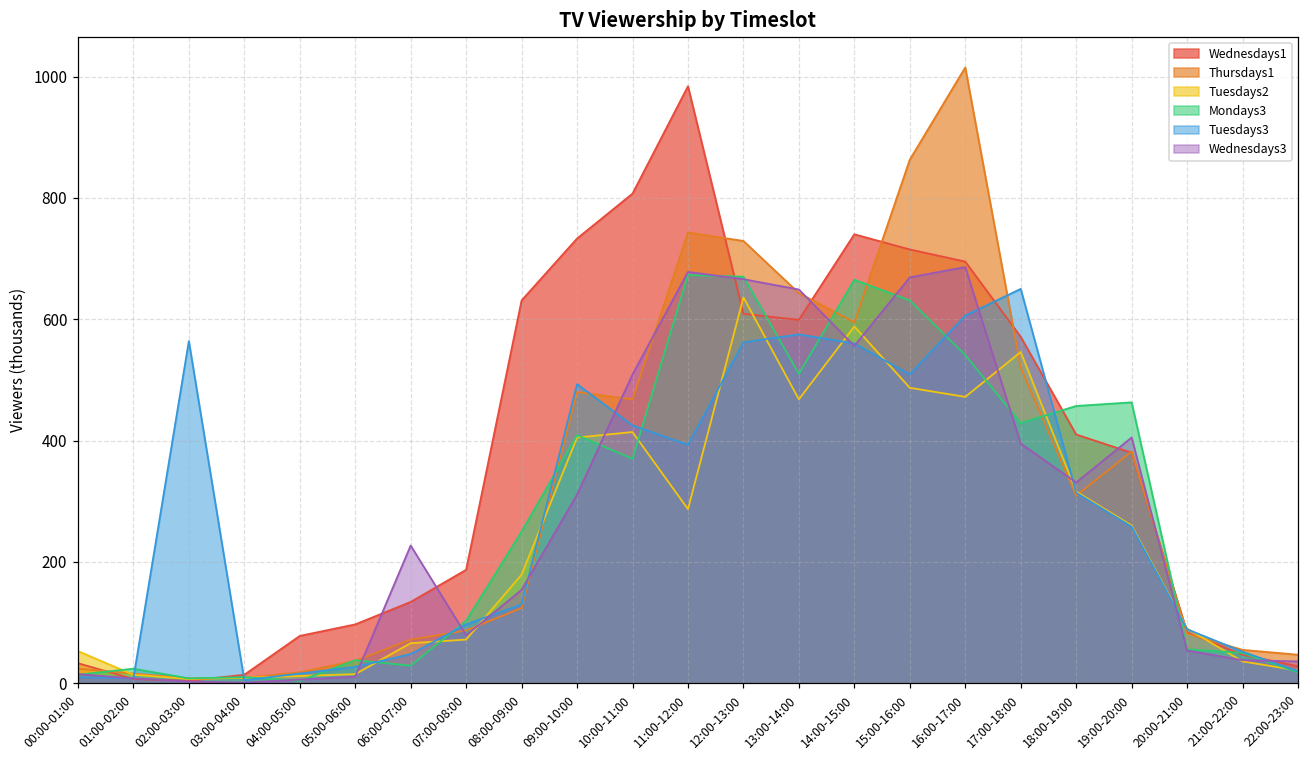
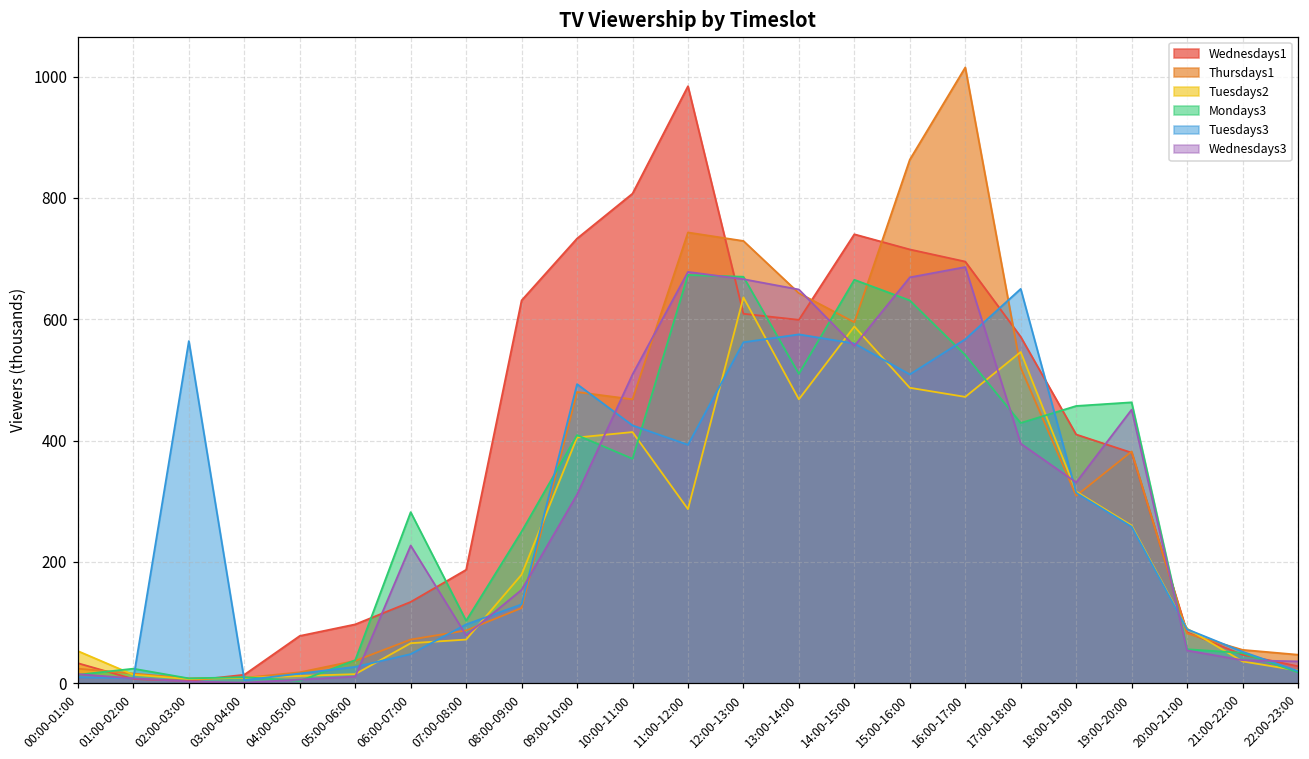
  {
    "Tuesdays2": {
      "00:00-01:00": 50,
      "06:00-07:00": 70,
      "07:00-08:00": 70,
      "08:00-09:00": 180,
      "10:00-11:00": 410,
      "11:00-12:00": 290,
      "12:00-13:00": 640,
      "13:00-14:00": 470,
      "14:00-15:00": 590,
      "15:00-16:00": 490,
      "16:00-17:00": 470,
      "17:00-18:00": 550
    },
    "Mondays3": {
      "01:00-02:00": 20,
-     "06:00-07:00": 30,
+     "06:00-07:00": 280,
      "07:00-08:00": 100,
      "08:00-09:00": 250,
      "10:00-11:00": 370,
      "11:00-12:00": 670,
      "13:00-14:00": 510,
      "14:00-15:00": 670,
      "15:00-16:00": 630,
      "16:00-17:00": 540,
      "17:00-18:00": 430,
      "18:00-19:00": 460,
      "19:00-20:00": 460
    },
    "Tuesdays3": {
      "02:00-03:00": 560,
      "05:00-06:00": 30,
      "06:00-07:00": 50,
      "07:00-08:00": 100,
      "08:00-09:00": 130,
      "09:00-10:00": 490,
      "10:00-11:00": 430,
      "11:00-12:00": 390,
      "12:00-13:00": 560,
      "13:00-14:00": 580,
      "15:00-16:00": 510,
-     "16:00-17:00": 610,
+     "16:00-17:00": 570,
      "17:00-18:00": 650
    },
    "Wednesdays3": {
      "06:00-07:00": 230,
      "07:00-08:00": 80,
      "08:00-09:00": 150,
      "09:00-10:00": 310,
      "10:00-11:00": 510,
      "11:00-12:00": 680,
      "13:00-14:00": 650,
      "15:00-16:00": 670,
      "16:00-17:00": 690,
      "17:00-18:00": 400,
      "18:00-19:00": 330,
-     "19:00-20:00": 410,
+     "19:00-20:00": 450,
      "22:00-23:00": 40
    }
  }
